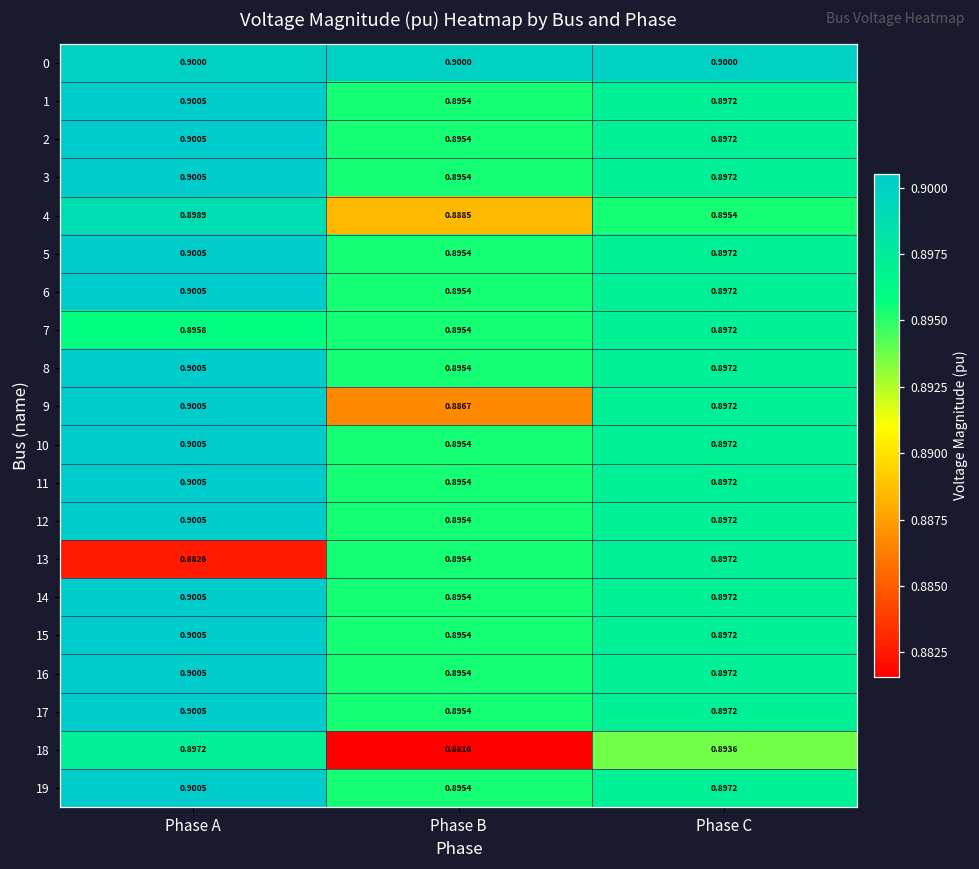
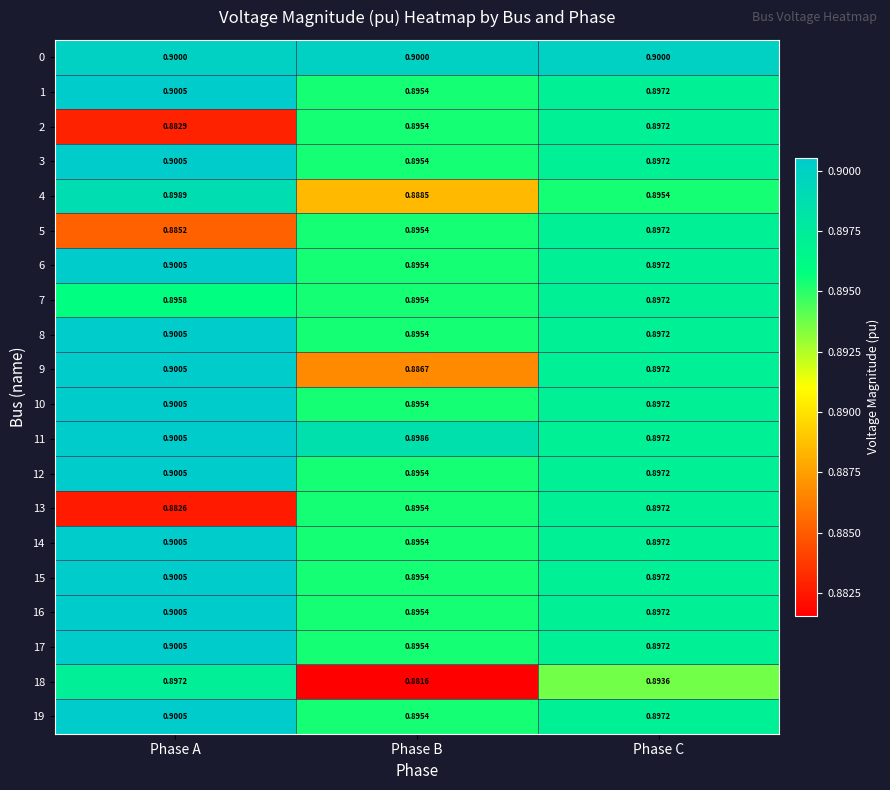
  {
    "0": {
      "Phase A": 0.9000,
      "Phase B": 0.9000,
      "Phase C": 0.9000
    },
    "1": {
      "Phase A": 0.9005,
      "Phase B": 0.8954,
      "Phase C": 0.8972
    },
    "2": {
-     "Phase A": 0.9005,
+     "Phase A": 0.8829,
      "Phase B": 0.8954,
      "Phase C": 0.8972
    },
    "3": {
      "Phase A": 0.9005,
      "Phase B": 0.8954,
      "Phase C": 0.8972
    },
    "4": {
      "Phase A": 0.8989,
      "Phase B": 0.8885,
      "Phase C": 0.8954
    },
    "5": {
-     "Phase A": 0.9005,
+     "Phase A": 0.8852,
      "Phase B": 0.8954,
      "Phase C": 0.8972
    },
    "6": {
      "Phase A": 0.9005,
      "Phase B": 0.8954,
      "Phase C": 0.8972
    },
    "7": {
      "Phase A": 0.8958,
      "Phase B": 0.8954,
      "Phase C": 0.8972
    },
    "8": {
      "Phase A": 0.9005,
      "Phase B": 0.8954,
      "Phase C": 0.8972
    },
    "9": {
      "Phase A": 0.9005,
      "Phase B": 0.8867,
      "Phase C": 0.8972
    },
    "10": {
      "Phase A": 0.9005,
      "Phase B": 0.8954,
      "Phase C": 0.8972
    },
    "11": {
      "Phase A": 0.9005,
-     "Phase B": 0.8954,
+     "Phase B": 0.8986,
      "Phase C": 0.8972
    },
    "12": {
      "Phase A": 0.9005,
      "Phase B": 0.8954,
      "Phase C": 0.8972
    },
    "13": {
      "Phase A": 0.8826,
      "Phase B": 0.8954,
      "Phase C": 0.8972
    },
    "14": {
      "Phase A": 0.9005,
      "Phase B": 0.8954,
      "Phase C": 0.8972
    },
    "15": {
      "Phase A": 0.9005,
      "Phase B": 0.8954,
      "Phase C": 0.8972
    },
    "16": {
      "Phase A": 0.9005,
      "Phase B": 0.8954,
      "Phase C": 0.8972
    },
    "17": {
      "Phase A": 0.9005,
      "Phase B": 0.8954,
      "Phase C": 0.8972
    },
    "18": {
      "Phase A": 0.8972,
      "Phase B": 0.8816,
      "Phase C": 0.8936
    },
    "19": {
      "Phase A": 0.9005,
      "Phase B": 0.8954,
      "Phase C": 0.8972
    }
  }
